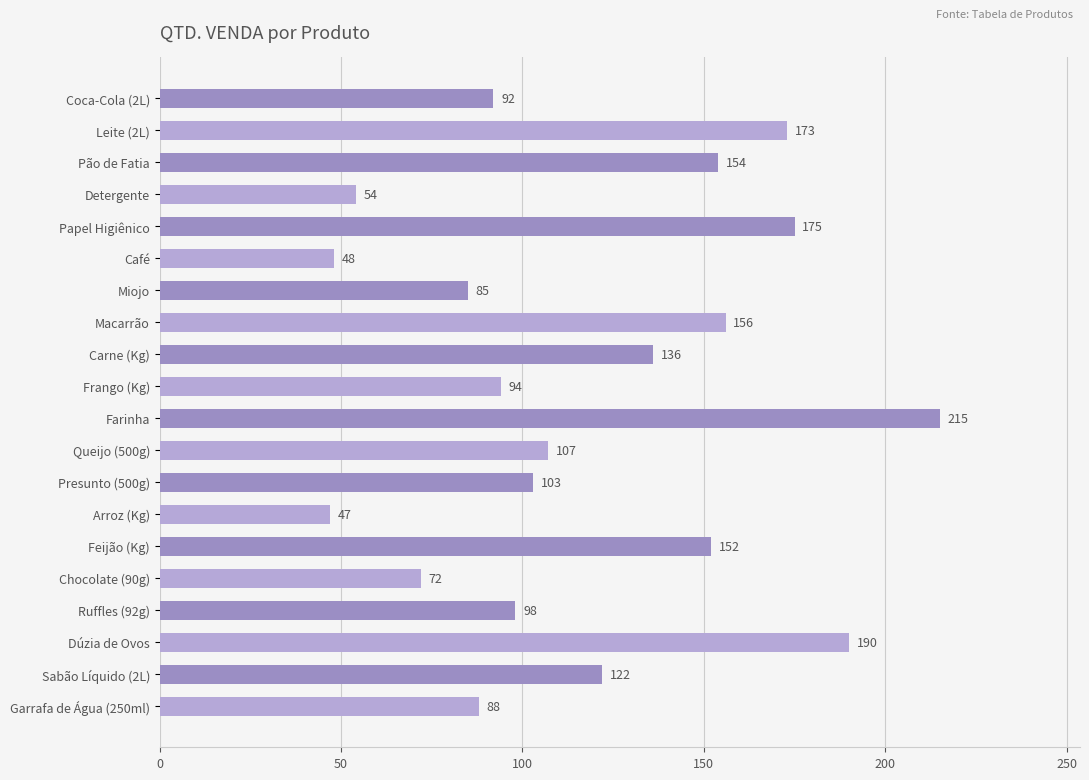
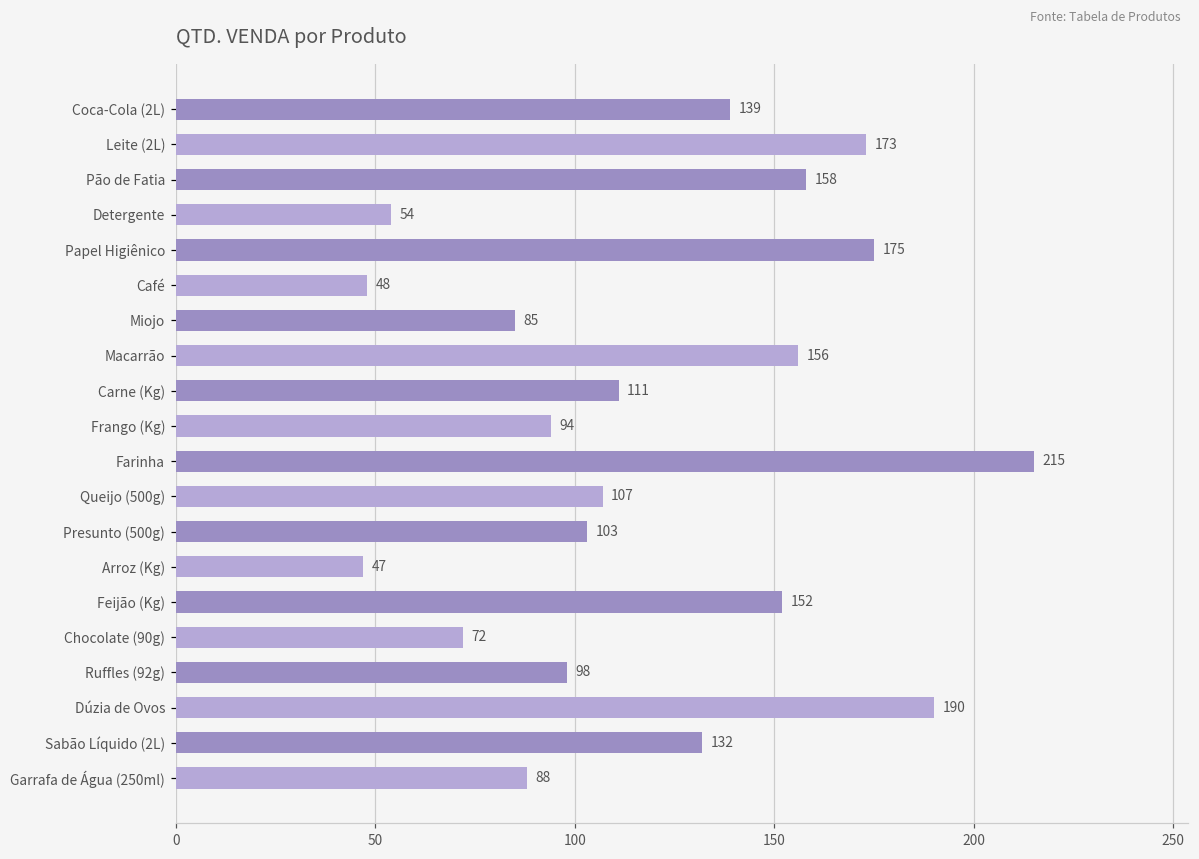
  {
-   "Coca-Cola (2L)": 92,
+   "Coca-Cola (2L)": 139,
    "Leite (2L)": 173,
-   "Pão de Fatia": 154,
+   "Pão de Fatia": 158,
    "Detergente": 54,
    "Papel Higiênico": 175,
    "Café": 48,
    "Miojo": 85,
    "Macarrão": 156,
-   "Carne (Kg)": 136,
+   "Carne (Kg)": 111,
    "Frango (Kg)": 94,
    "Farinha": 215,
    "Queijo (500g)": 107,
    "Presunto (500g)": 103,
    "Arroz (Kg)": 47,
    "Feijão (Kg)": 152,
    "Chocolate (90g)": 72,
    "Ruffles (92g)": 98,
    "Dúzia de Ovos": 190,
-   "Sabão Líquido (2L)": 122,
+   "Sabão Líquido (2L)": 132,
    "Garrafa de Água (250ml)": 88
  }
